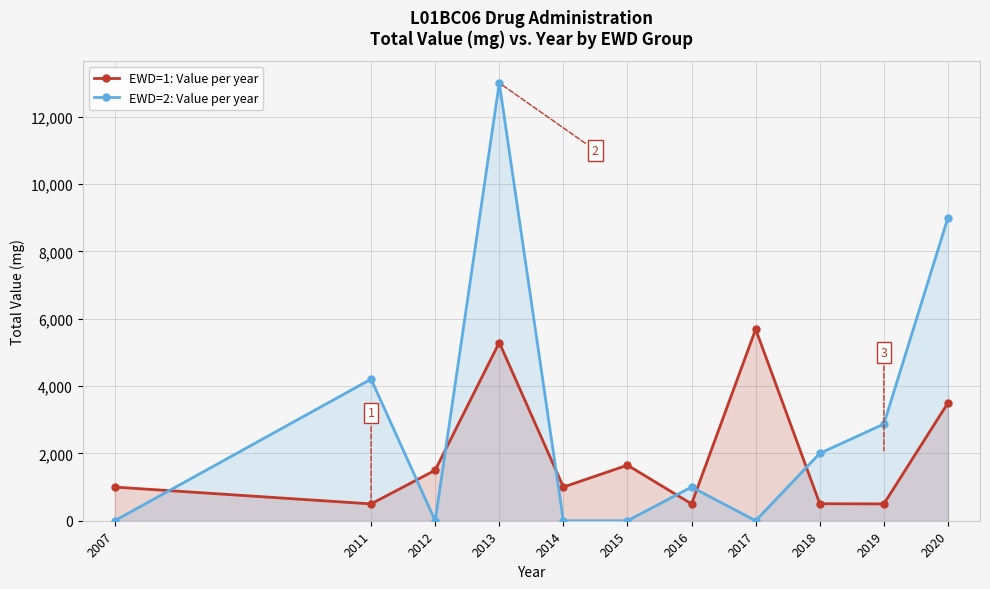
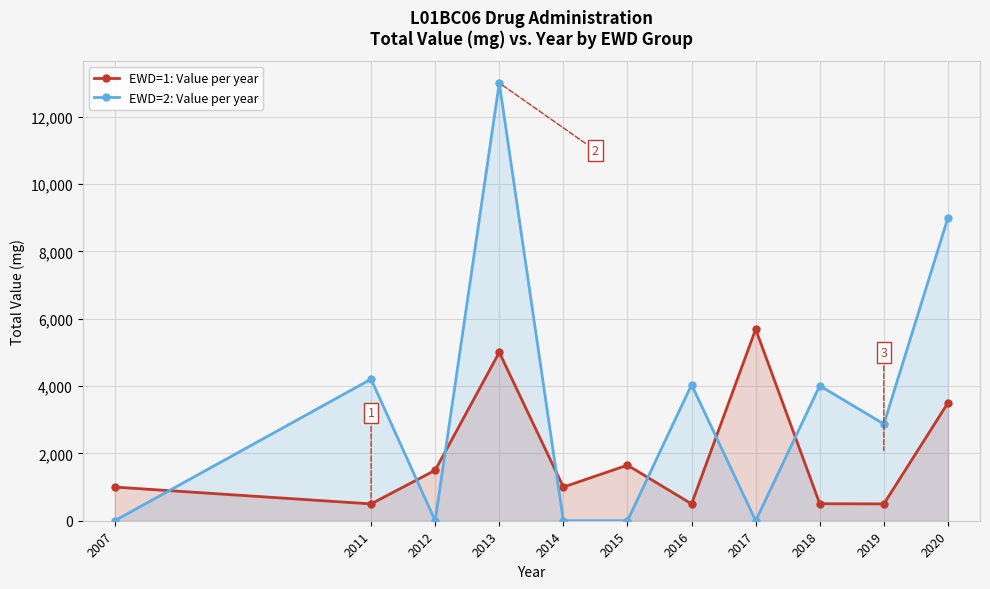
  {
    "EWD=1: Value per year": {
      "2007": "1,000",
      "2012": "1,500",
-     "2013": "5,300",
+     "2013": "5,000",
      "2014": "1,000",
      "2015": "1,700",
      "2016": "500",
      "2017": "5,700",
      "2018": "500",
      "2019": "500",
      "2020": "3,500"
    },
    "EWD=2: Value per year": {
      "2007": "0",
      "2011": "4,200",
      "2012": "0",
      "2014": "0",
      "2015": "0",
-     "2016": "1,000",
+     "2016": "4,000",
      "2017": "0",
-     "2018": "2,000",
+     "2018": "4,000",
      "2020": "9,000"
    }
  }
